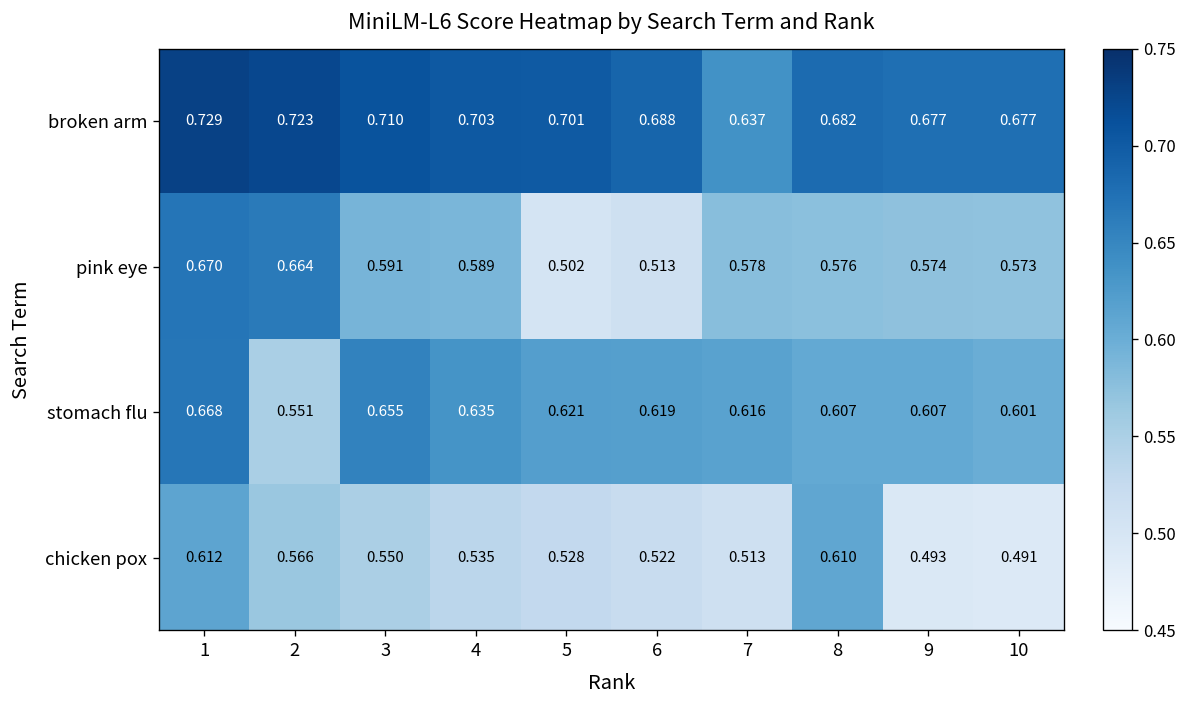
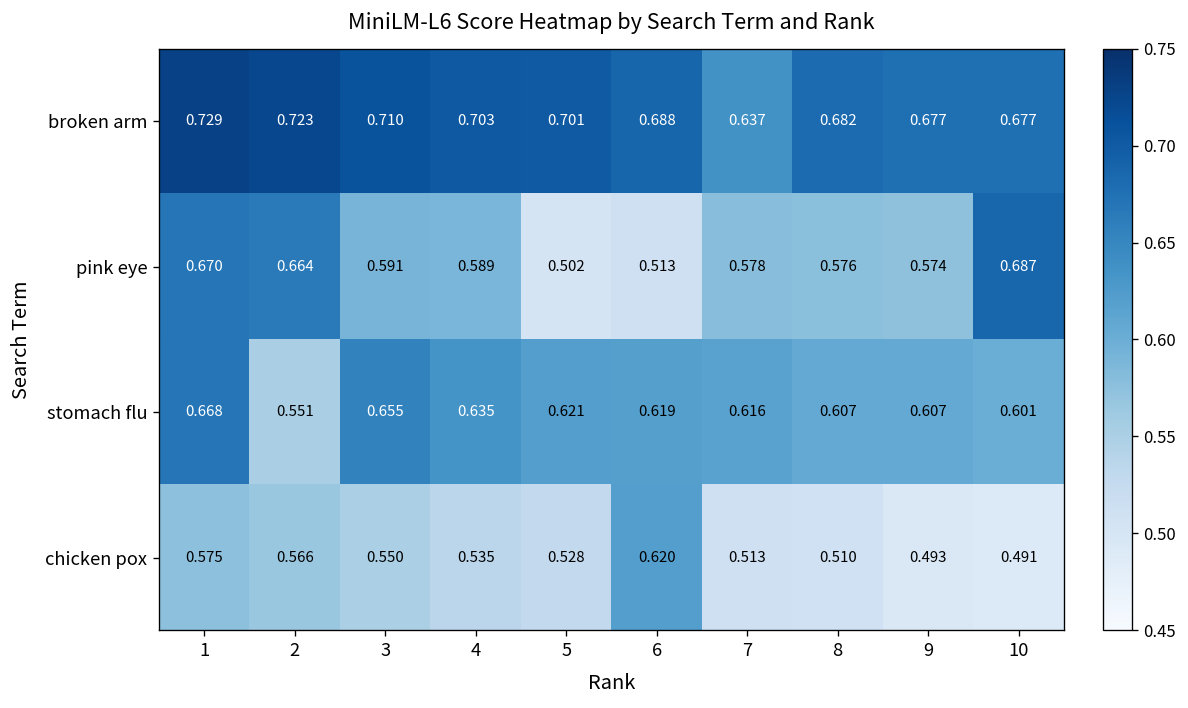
  {
    "broken arm": {
      "1": 0.729,
      "2": 0.723,
      "3": 0.710,
      "4": 0.703,
      "5": 0.701,
      "6": 0.688,
      "7": 0.637,
      "8": 0.682,
      "9": 0.677,
      "10": 0.677
    },
    "pink eye": {
      "1": 0.670,
      "2": 0.664,
      "3": 0.591,
      "4": 0.589,
      "5": 0.502,
      "6": 0.513,
      "7": 0.578,
      "8": 0.576,
      "9": 0.574,
-     "10": 0.573
+     "10": 0.687
    },
    "stomach flu": {
      "1": 0.668,
      "2": 0.551,
      "3": 0.655,
      "4": 0.635,
      "5": 0.621,
      "6": 0.619,
      "7": 0.616,
      "8": 0.607,
      "9": 0.607,
      "10": 0.601
    },
    "chicken pox": {
-     "1": 0.612,
+     "1": 0.575,
      "2": 0.566,
      "3": 0.550,
      "4": 0.535,
      "5": 0.528,
-     "6": 0.522,
+     "6": 0.620,
      "7": 0.513,
-     "8": 0.610,
+     "8": 0.510,
      "9": 0.493,
      "10": 0.491
    }
  }
